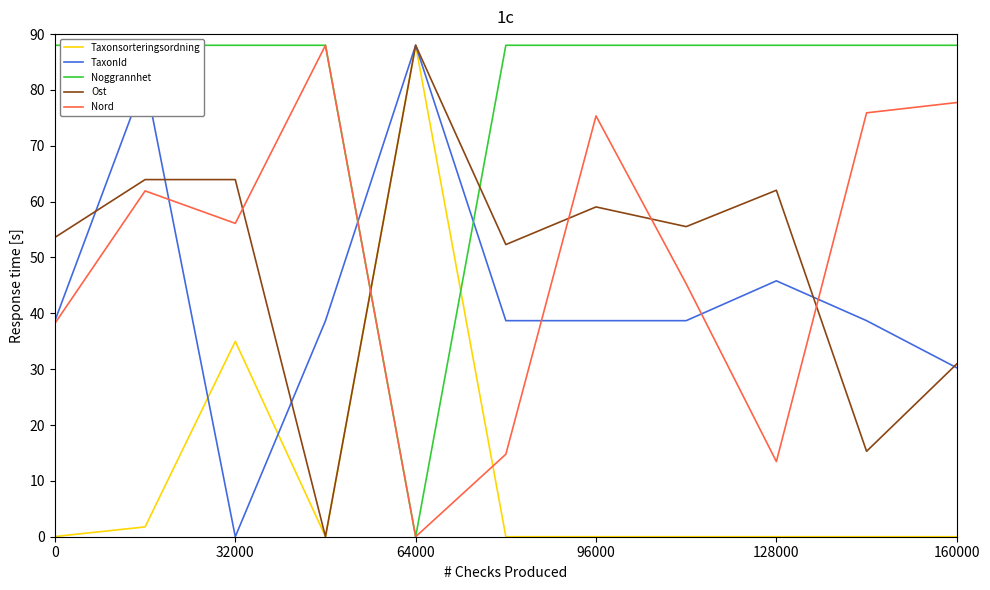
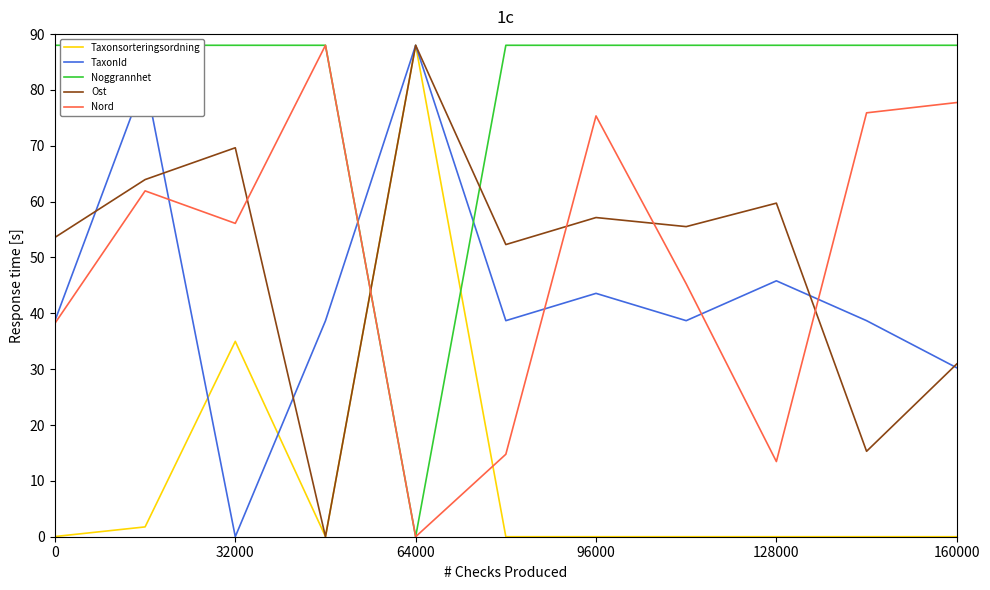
  {
    "Taxonsorteringsordning": {
      "0": 0,
      "32000": 35,
      "96000": 0,
      "128000": 0,
      "160000": 0
    },
    "TaxonId": {
      "0": 39,
      "32000": 0,
-     "96000": 39,
+     "96000": 44,
      "128000": 46,
      "160000": 30
    },
    "Noggrannhet": {
      "0": 88,
      "32000": 88,
      "96000": 88,
      "128000": 88,
      "160000": 88
    },
    "Ost": {
      "0": 54,
-     "32000": 64,
-     "96000": 59,
-     "128000": 62,
+     "32000": 70,
+     "96000": 57,
+     "128000": 60,
      "160000": 31
    },
    "Nord": {
      "0": 38,
      "32000": 56,
      "96000": 75,
      "128000": 13,
      "160000": 78
    }
  }
